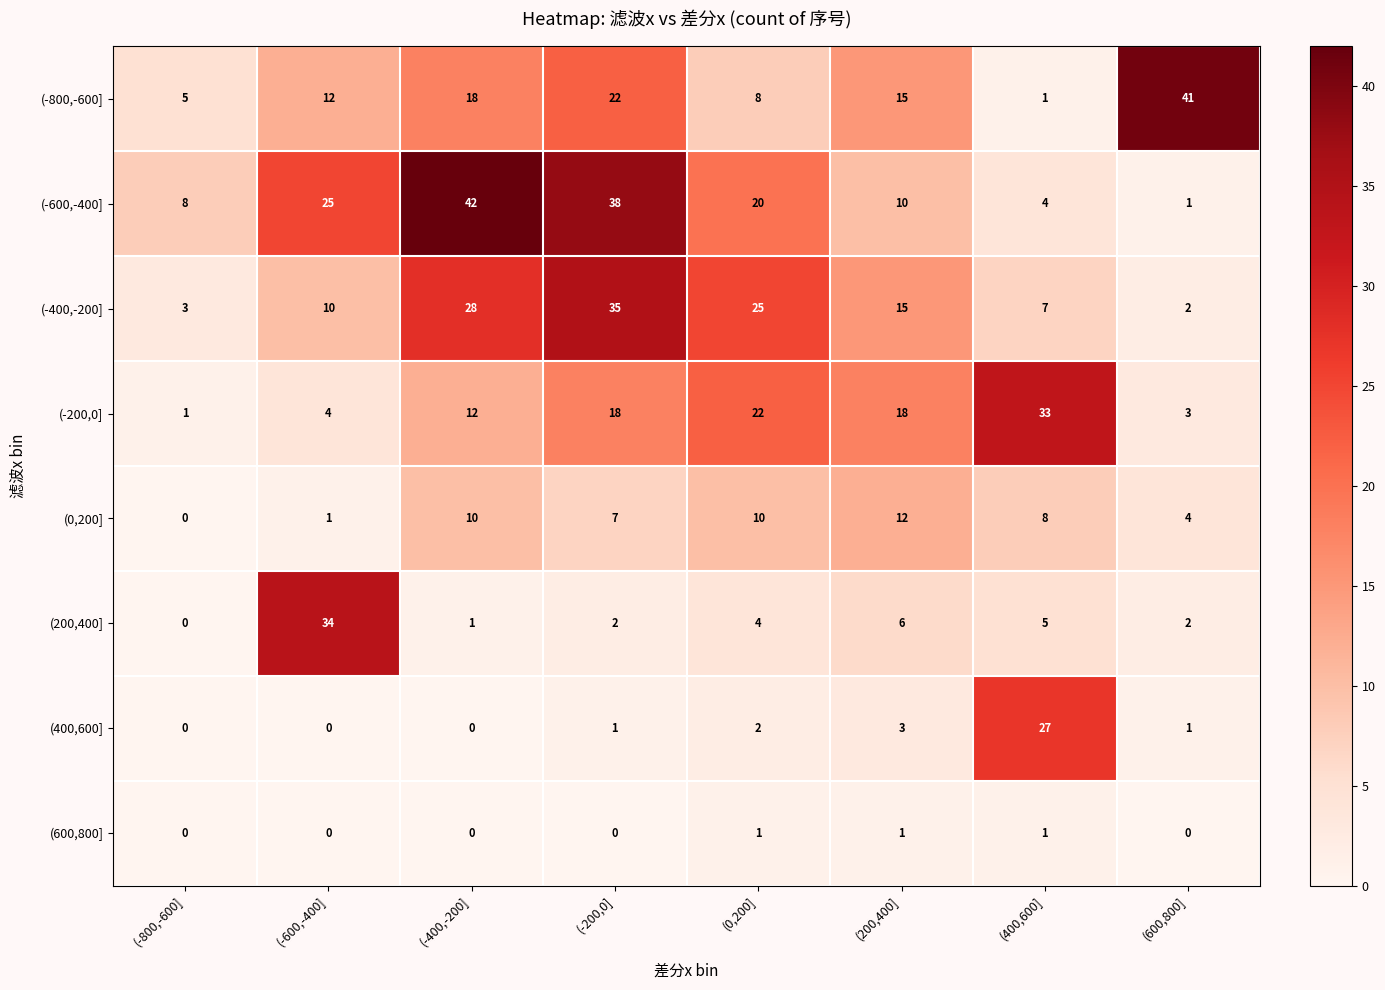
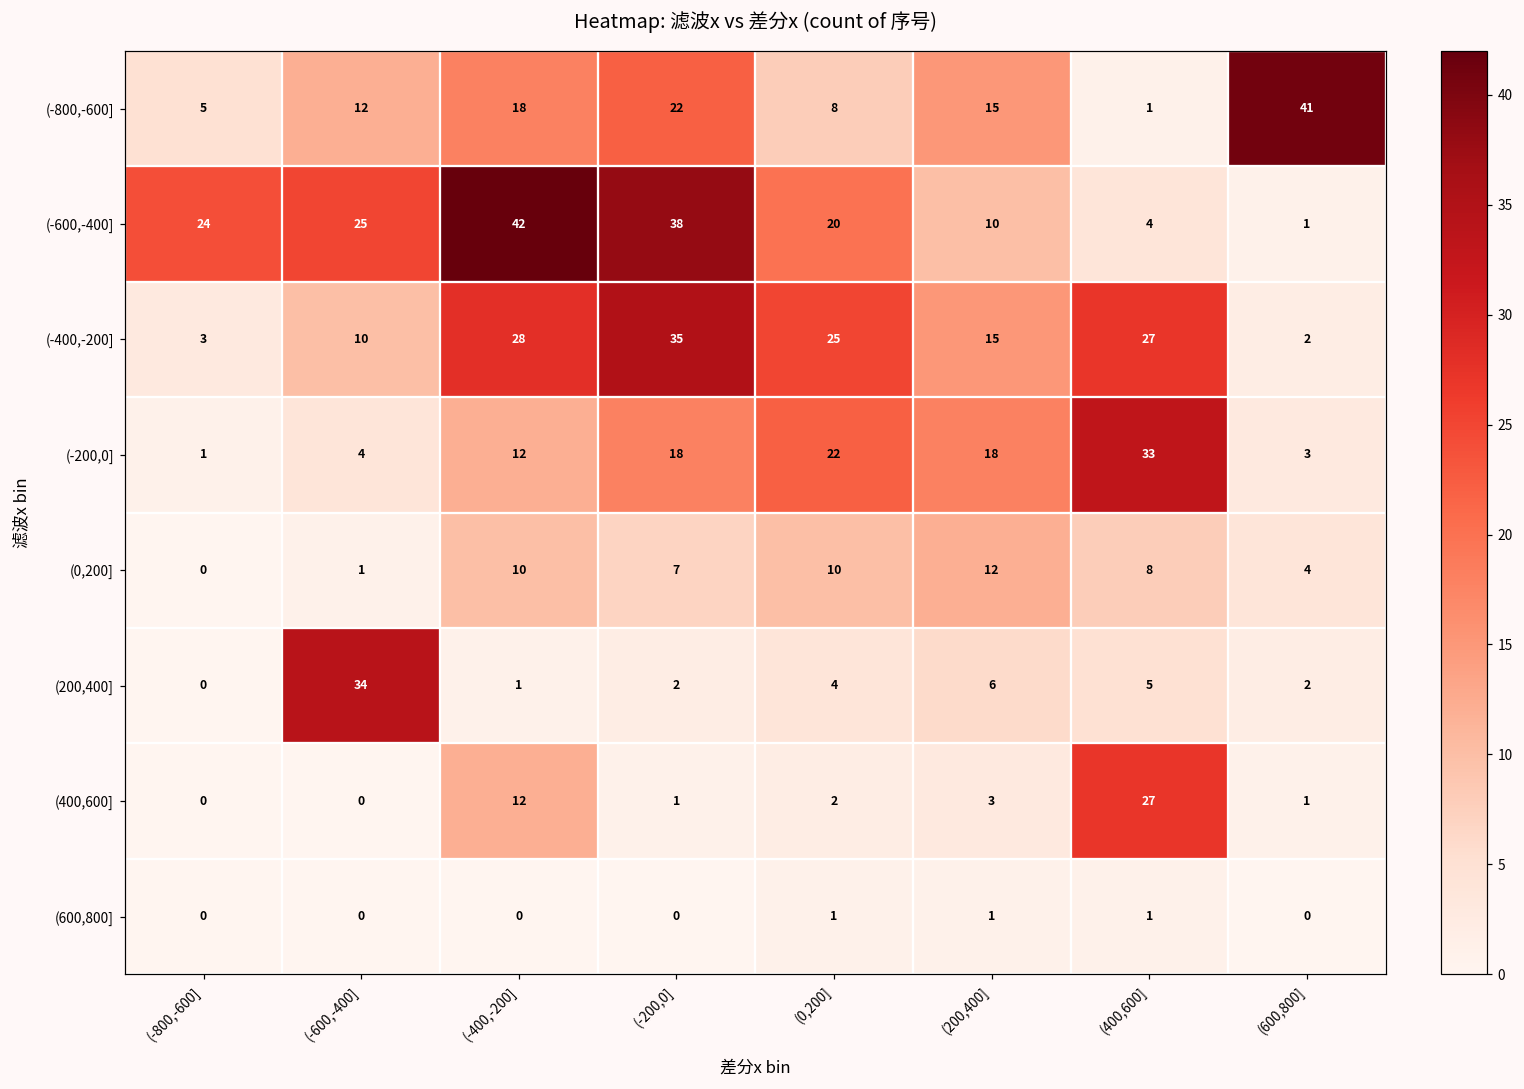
  {
    "(-800,-600]": {
      "(-800,-600]": 5,
      "(-600,-400]": 12,
      "(-400,-200]": 18,
      "(-200,0]": 22,
      "(0,200]": 8,
      "(200,400]": 15,
      "(400,600]": 1,
      "(600,800]": 41
    },
    "(-600,-400]": {
-     "(-800,-600]": 8,
+     "(-800,-600]": 24,
      "(-600,-400]": 25,
      "(-400,-200]": 42,
      "(-200,0]": 38,
      "(0,200]": 20,
      "(200,400]": 10,
      "(400,600]": 4,
      "(600,800]": 1
    },
    "(-400,-200]": {
      "(-800,-600]": 3,
      "(-600,-400]": 10,
      "(-400,-200]": 28,
      "(-200,0]": 35,
      "(0,200]": 25,
      "(200,400]": 15,
-     "(400,600]": 7,
+     "(400,600]": 27,
      "(600,800]": 2
    },
    "(-200,0]": {
      "(-800,-600]": 1,
      "(-600,-400]": 4,
      "(-400,-200]": 12,
      "(-200,0]": 18,
      "(0,200]": 22,
      "(200,400]": 18,
      "(400,600]": 33,
      "(600,800]": 3
    },
    "(0,200]": {
      "(-800,-600]": 0,
      "(-600,-400]": 1,
      "(-400,-200]": 10,
      "(-200,0]": 7,
      "(0,200]": 10,
      "(200,400]": 12,
      "(400,600]": 8,
      "(600,800]": 4
    },
    "(200,400]": {
      "(-800,-600]": 0,
      "(-600,-400]": 34,
      "(-400,-200]": 1,
      "(-200,0]": 2,
      "(0,200]": 4,
      "(200,400]": 6,
      "(400,600]": 5,
      "(600,800]": 2
    },
    "(400,600]": {
      "(-800,-600]": 0,
      "(-600,-400]": 0,
-     "(-400,-200]": 0,
+     "(-400,-200]": 12,
      "(-200,0]": 1,
      "(0,200]": 2,
      "(200,400]": 3,
      "(400,600]": 27,
      "(600,800]": 1
    },
    "(600,800]": {
      "(-800,-600]": 0,
      "(-600,-400]": 0,
      "(-400,-200]": 0,
      "(-200,0]": 0,
      "(0,200]": 1,
      "(200,400]": 1,
      "(400,600]": 1,
      "(600,800]": 0
    }
  }
